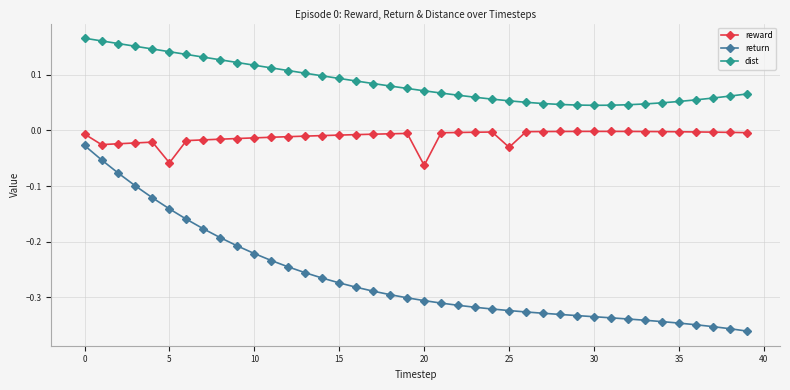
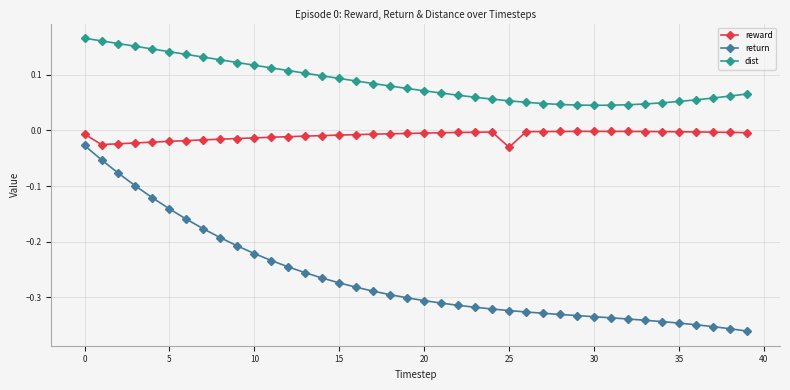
  {
    "reward": {
      "0": -0.01,
-     "5": -0.06,
+     "5": -0.02,
      "10": -0.01,
      "15": -0.01,
-     "20": -0.06,
+     "20": -0.01,
      "25": -0.03,
      "30": 0.00,
      "35": 0.00
    }
  }
